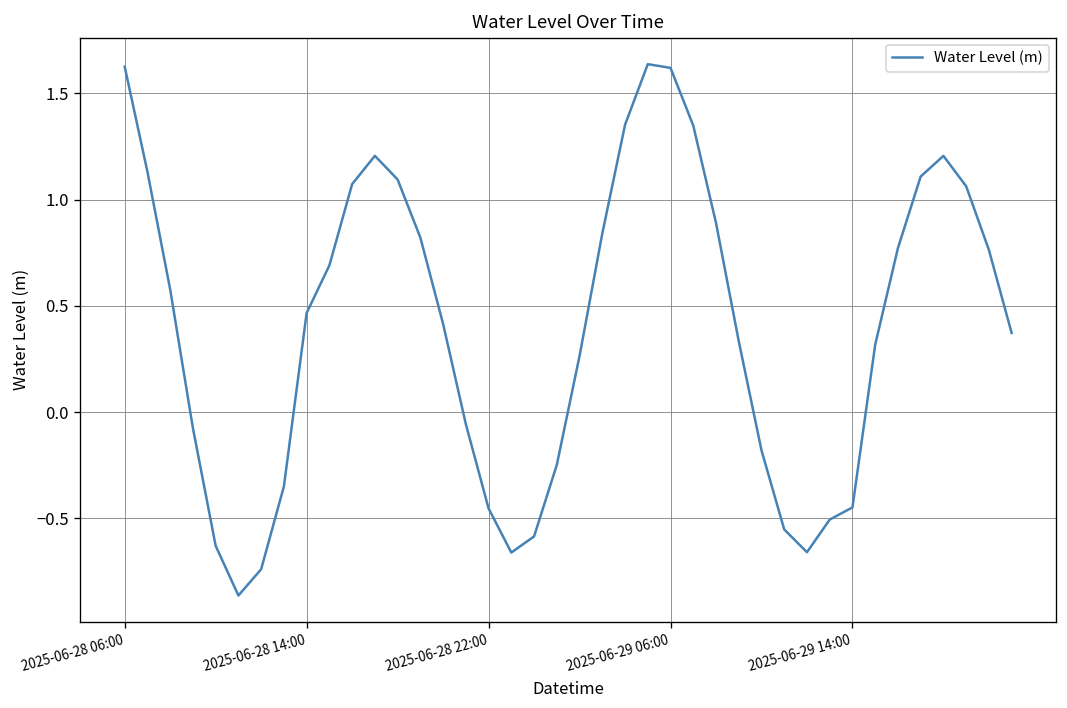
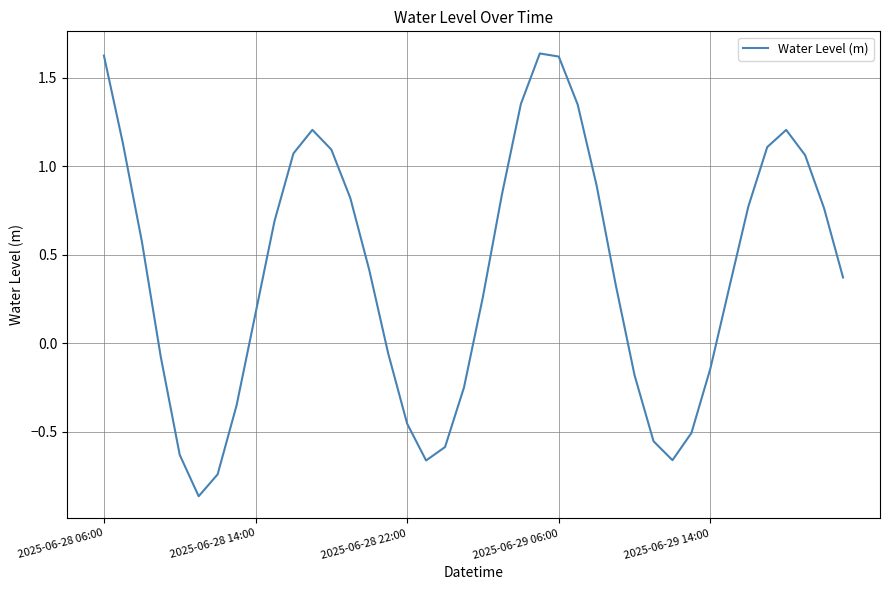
  {
    "2025-06-28 06:00": 1.63,
-   "2025-06-28 14:00": 0.47,
+   "2025-06-28 14:00": 0.17,
    "2025-06-28 22:00": -0.45,
    "2025-06-29 06:00": 1.62,
-   "2025-06-29 14:00": -0.45
+   "2025-06-29 14:00": -0.14
  }
